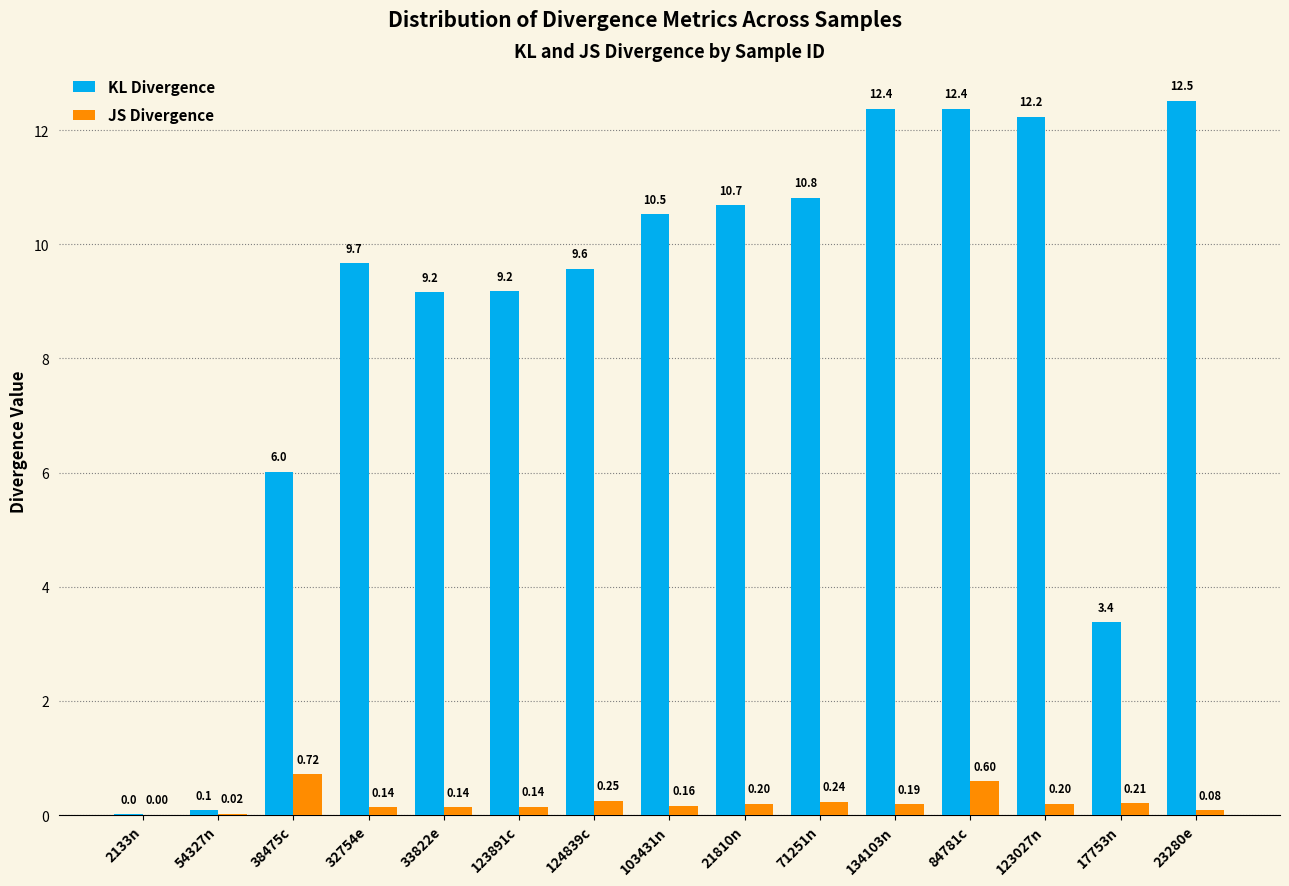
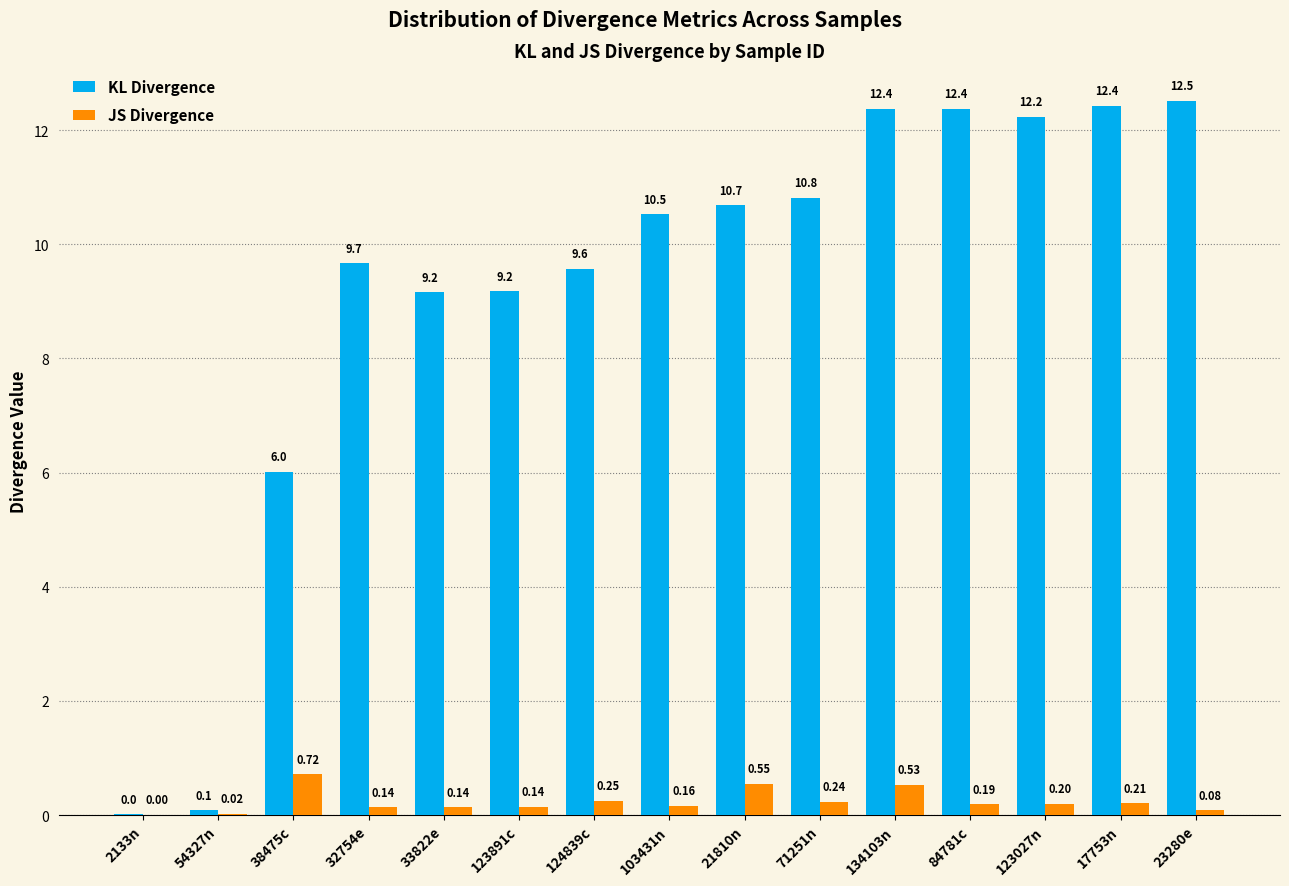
  {
    "KL Divergence": {
      "2133n": 0.0,
      "54327n": 0.1,
      "38475c": 6.0,
      "32754e": 9.7,
      "33822e": 9.2,
      "123891c": 9.2,
      "124839c": 9.6,
      "103431n": 10.5,
      "21810n": 10.7,
      "71251n": 10.8,
      "134103n": 12.4,
      "84781c": 12.4,
      "123027n": 12.2,
-     "17753n": 3.4,
+     "17753n": 12.4,
      "23280e": 12.5
    },
    "JS Divergence": {
      "2133n": 0.00,
      "54327n": 0.02,
      "38475c": 0.72,
      "32754e": 0.14,
      "33822e": 0.14,
      "123891c": 0.14,
      "124839c": 0.25,
      "103431n": 0.16,
-     "21810n": 0.20,
+     "21810n": 0.55,
      "71251n": 0.24,
-     "134103n": 0.19,
-     "84781c": 0.60,
+     "134103n": 0.53,
+     "84781c": 0.19,
      "123027n": 0.20,
      "17753n": 0.21,
      "23280e": 0.08
    }
  }
